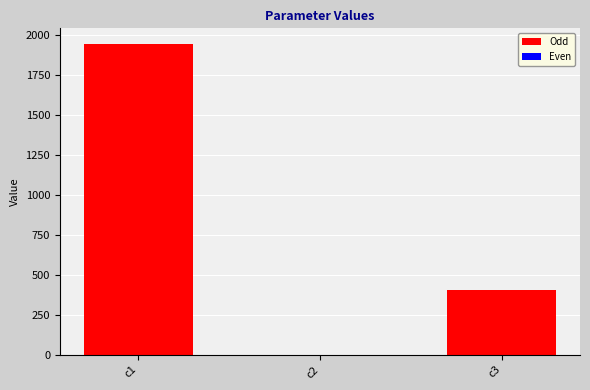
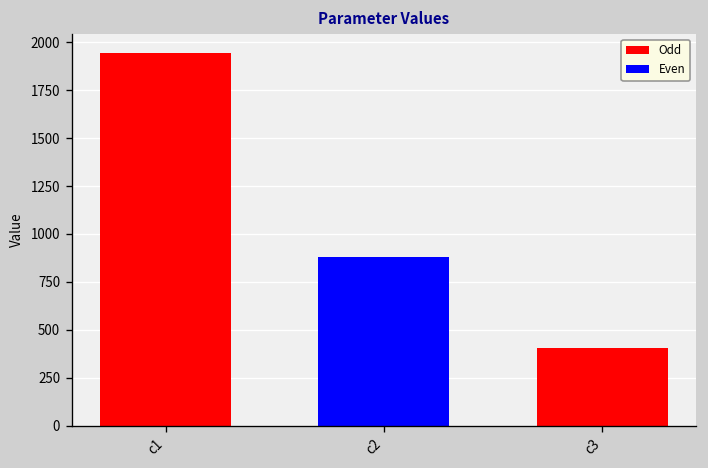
  {
    "c1": 1950,
-   "c2": 0,
+   "c2": 880,
    "c3": 410
  }
